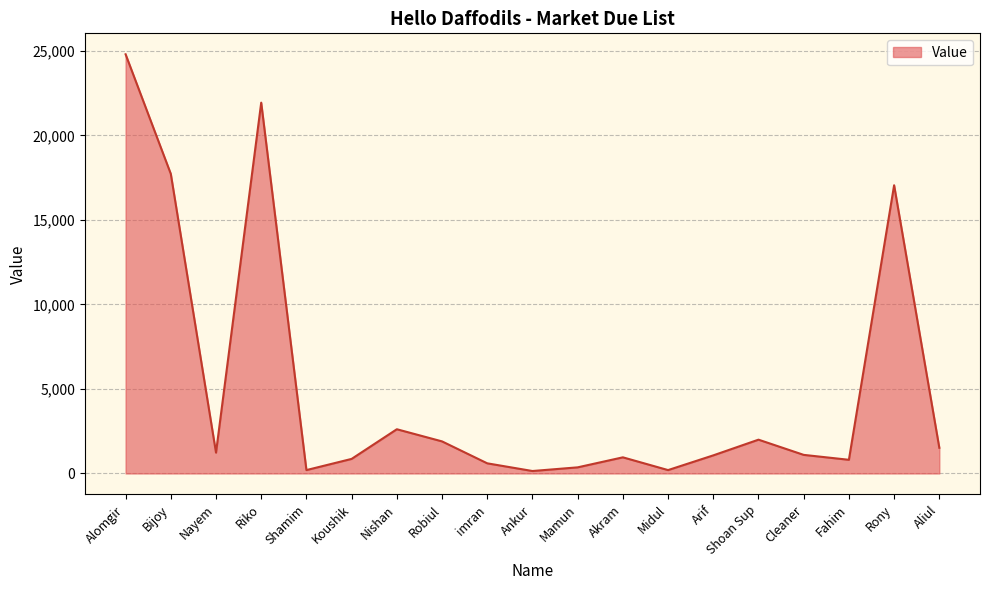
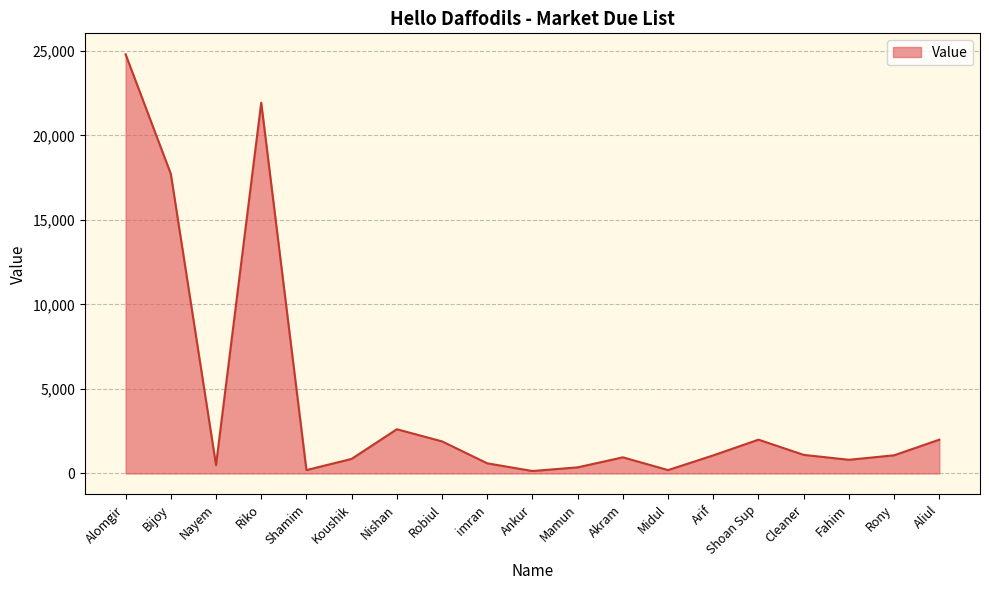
  {
    "Alomgir": "24,800",
    "Bijoy": "17,700",
-   "Nayem": "1,200",
+   "Nayem": "500",
    "Riko": "21,900",
    "Shamim": "200",
    "Koushik": "900",
    "Nishan": "2,600",
    "Robiul": "1,900",
    "imran": "600",
    "Ankur": "100",
    "Mamun": "400",
    "Akram": "1,000",
    "Midul": "200",
    "Arif": "1,100",
    "Shoan Sup": "2,000",
    "Cleaner": "1,100",
    "Fahim": "800",
-   "Rony": "17,100",
-   "Aliul": "1,500"
+   "Rony": "1,100",
+   "Aliul": "2,000"
  }
